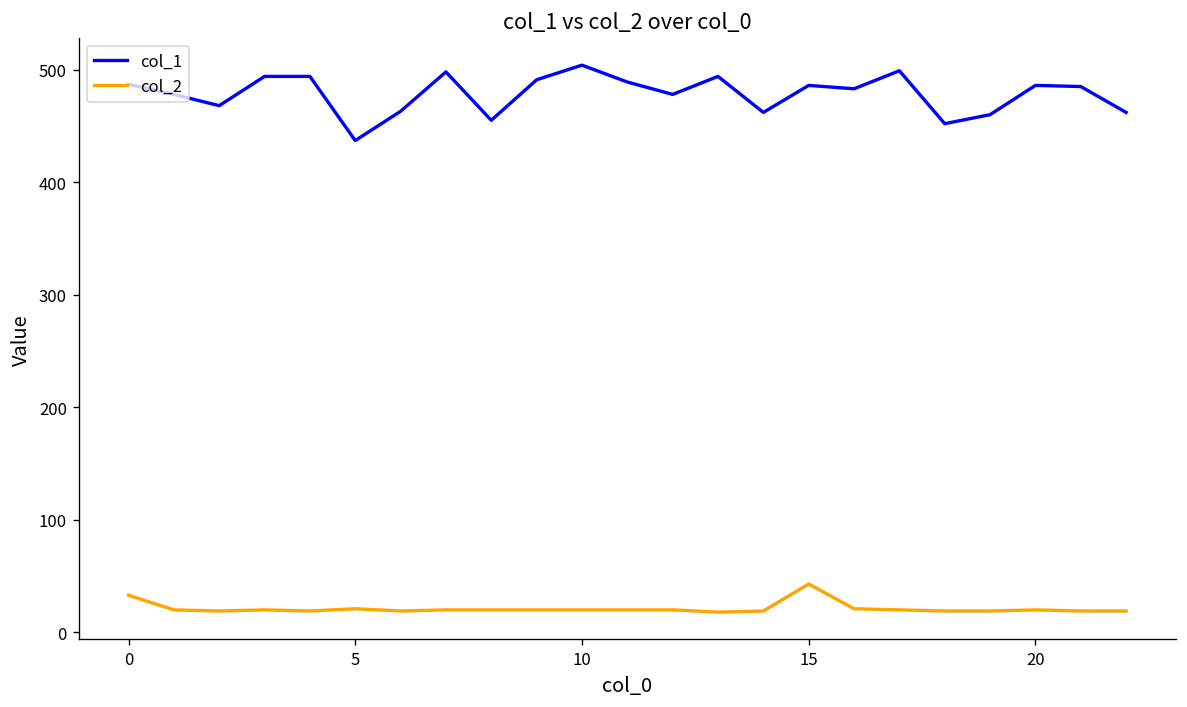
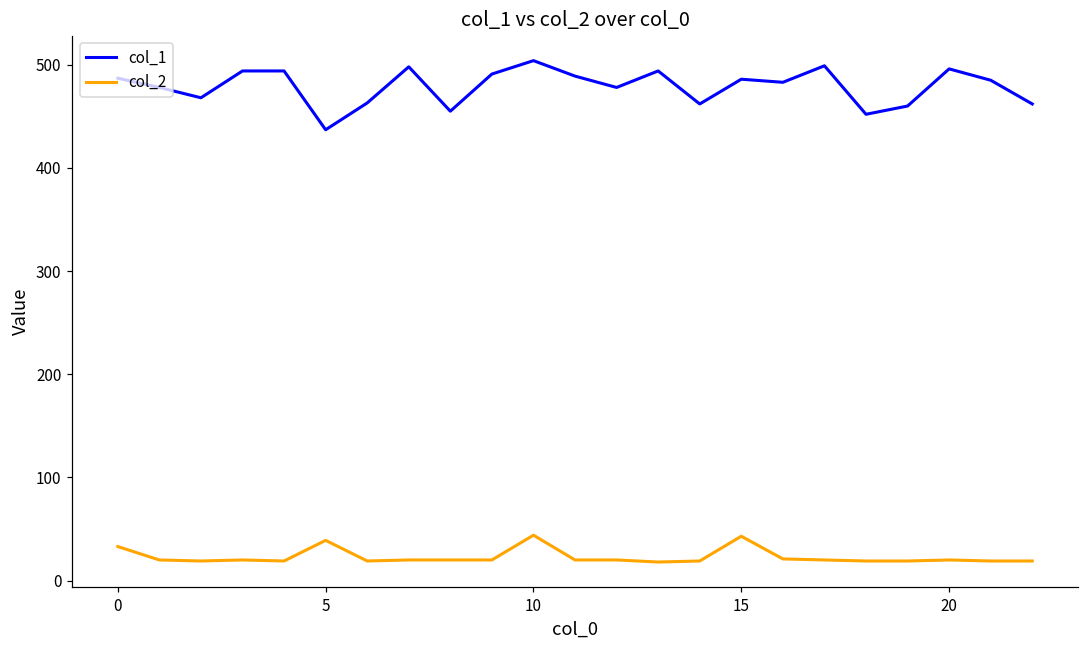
  {
    "col_1": {
      "5": 440,
      "10": 500,
      "15": 490,
-     "20": 490
+     "20": 500
    },
    "col_2": {
      "0": 30,
-     "5": 20,
-     "10": 20,
+     "5": 40,
+     "10": 40,
      "15": 40,
      "20": 20
    }
  }
